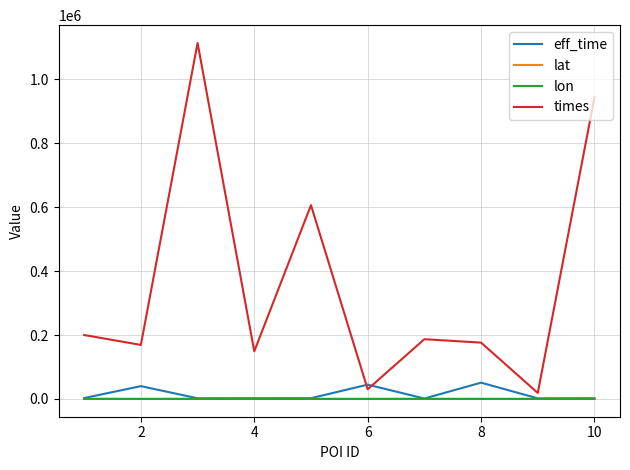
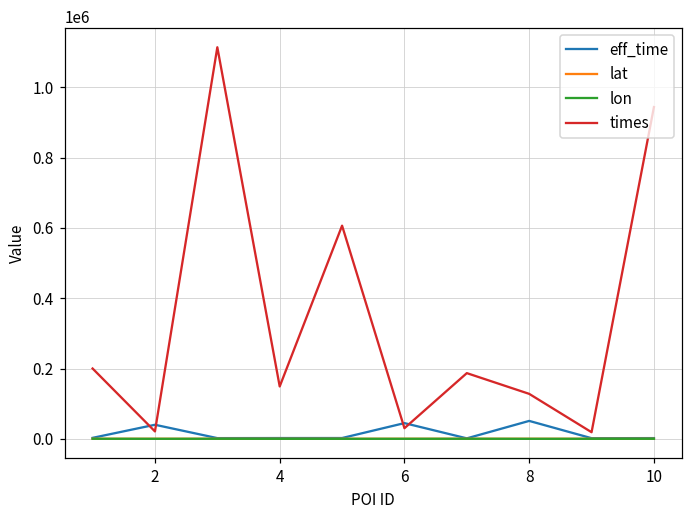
  {
    "eff_time": {
      "2": 40000,
      "6": 40000,
      "8": 50000
    },
    "lon": {
      "2": 0,
      "6": 0,
      "8": 0
    },
    "times": {
-     "2": 170000,
+     "2": 20000,
      "4": 150000,
      "6": 30000,
-     "8": 180000
+     "8": 130000
    }
  }
